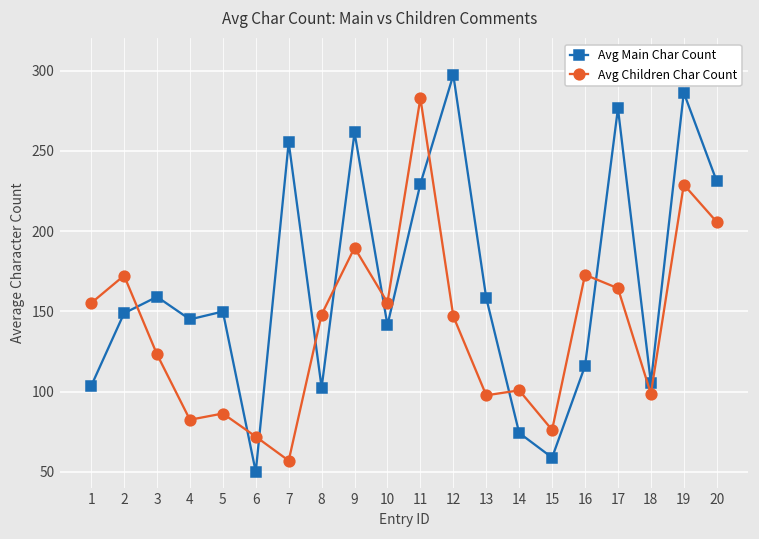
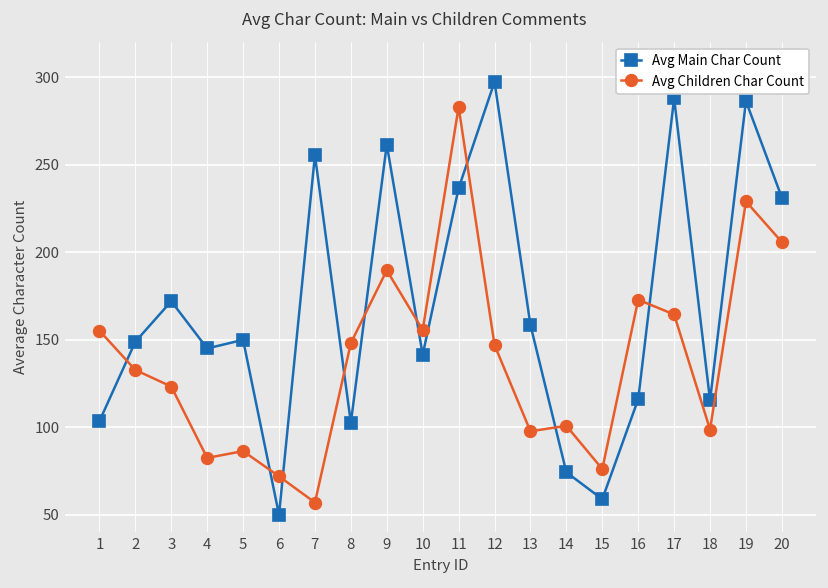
  {
    "Avg Main Char Count": {
      "1": 103,
      "2": 149,
-     "3": 159,
+     "3": 172,
      "4": 145,
      "5": 150,
      "6": 50,
      "7": 255,
      "8": 103,
      "9": 261,
      "10": 141,
-     "11": 229,
+     "11": 236,
      "12": 297,
      "13": 158,
      "14": 74,
      "15": 59,
      "16": 116,
-     "17": 276,
-     "18": 106,
+     "17": 288,
+     "18": 115,
      "19": 286,
      "20": 231
    },
    "Avg Children Char Count": {
      "1": 155,
-     "2": 172,
+     "2": 133,
      "3": 123,
      "4": 82,
      "5": 86,
      "6": 72,
      "7": 57,
      "8": 148,
      "9": 190,
      "10": 156,
      "11": 283,
      "12": 147,
      "13": 98,
      "14": 101,
      "15": 76,
      "16": 173,
      "17": 164,
      "18": 99,
      "19": 229,
      "20": 206
    }
  }
